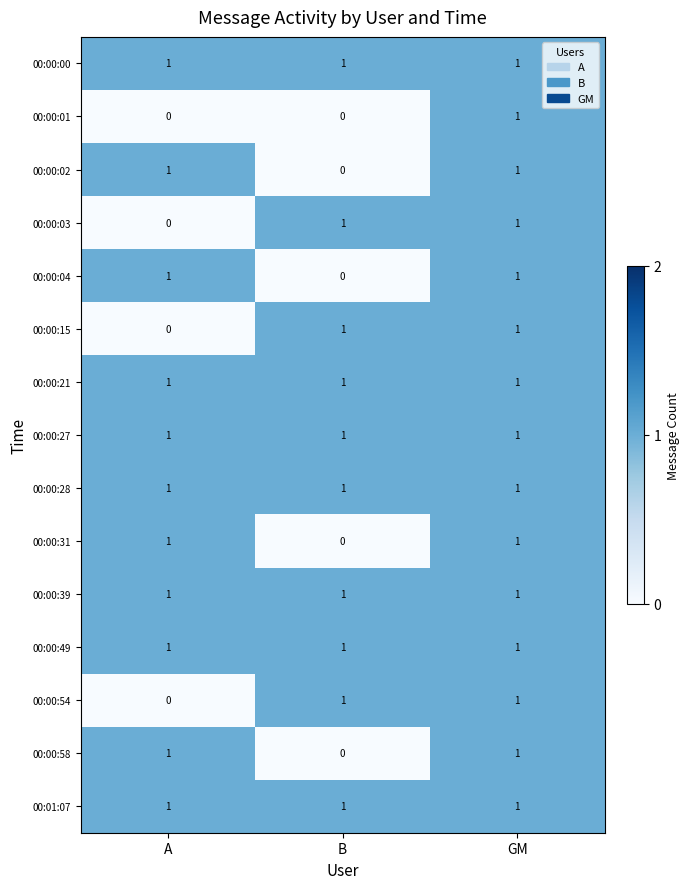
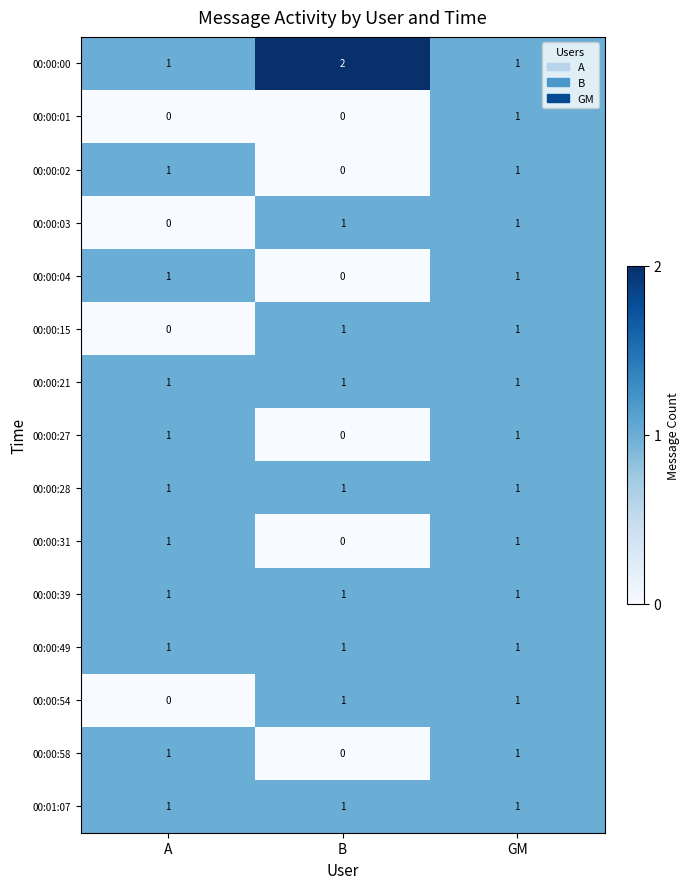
  {
    "00:00:00": {
      "A": 1,
-     "B": 1,
+     "B": 2,
      "GM": 1
    },
    "00:00:01": {
      "A": 0,
      "B": 0,
      "GM": 1
    },
    "00:00:02": {
      "A": 1,
      "B": 0,
      "GM": 1
    },
    "00:00:03": {
      "A": 0,
      "B": 1,
      "GM": 1
    },
    "00:00:04": {
      "A": 1,
      "B": 0,
      "GM": 1
    },
    "00:00:15": {
      "A": 0,
      "B": 1,
      "GM": 1
    },
    "00:00:21": {
      "A": 1,
      "B": 1,
      "GM": 1
    },
    "00:00:27": {
      "A": 1,
-     "B": 1,
+     "B": 0,
      "GM": 1
    },
    "00:00:28": {
      "A": 1,
      "B": 1,
      "GM": 1
    },
    "00:00:31": {
      "A": 1,
      "B": 0,
      "GM": 1
    },
    "00:00:39": {
      "A": 1,
      "B": 1,
      "GM": 1
    },
    "00:00:49": {
      "A": 1,
      "B": 1,
      "GM": 1
    },
    "00:00:54": {
      "A": 0,
      "B": 1,
      "GM": 1
    },
    "00:00:58": {
      "A": 1,
      "B": 0,
      "GM": 1
    },
    "00:01:07": {
      "A": 1,
      "B": 1,
      "GM": 1
    }
  }
